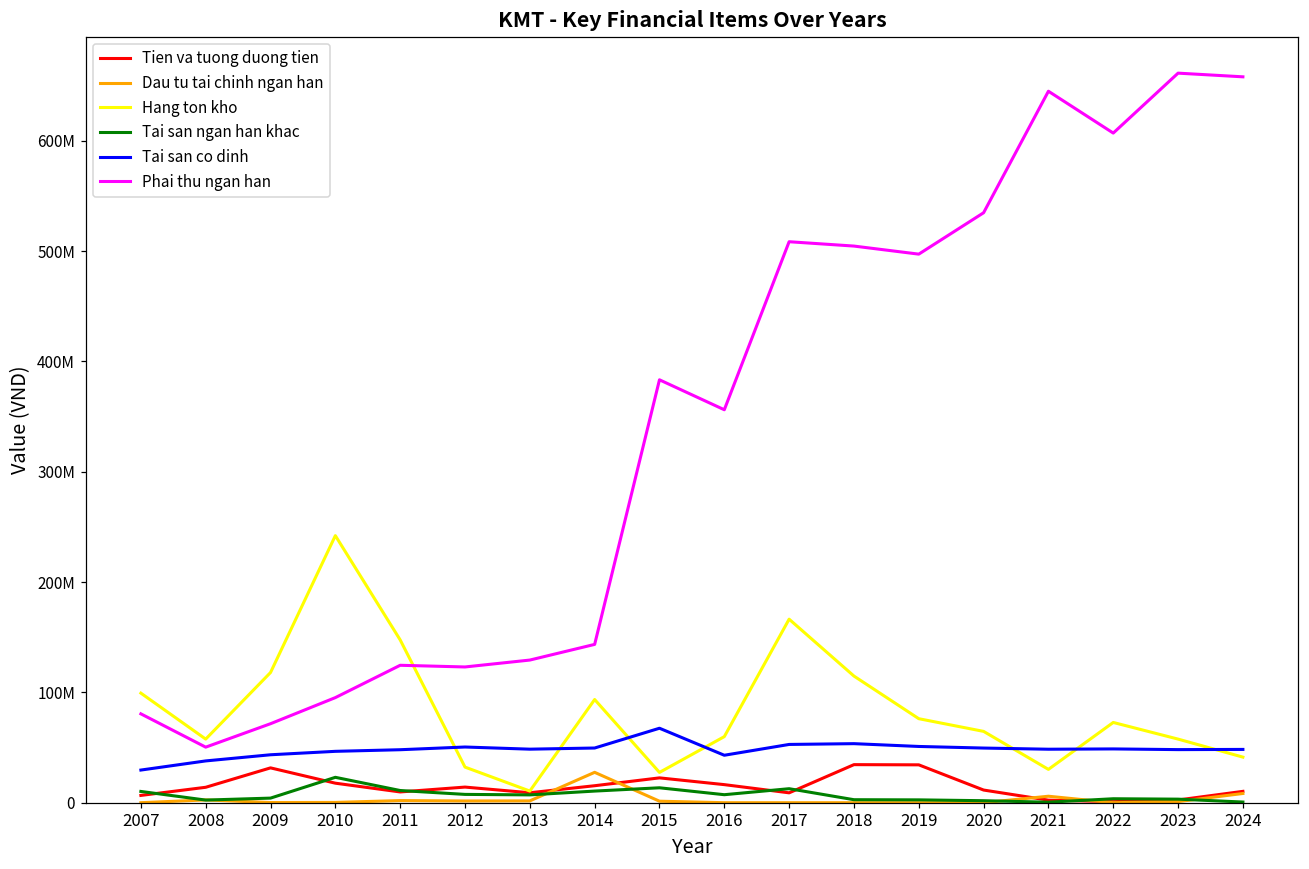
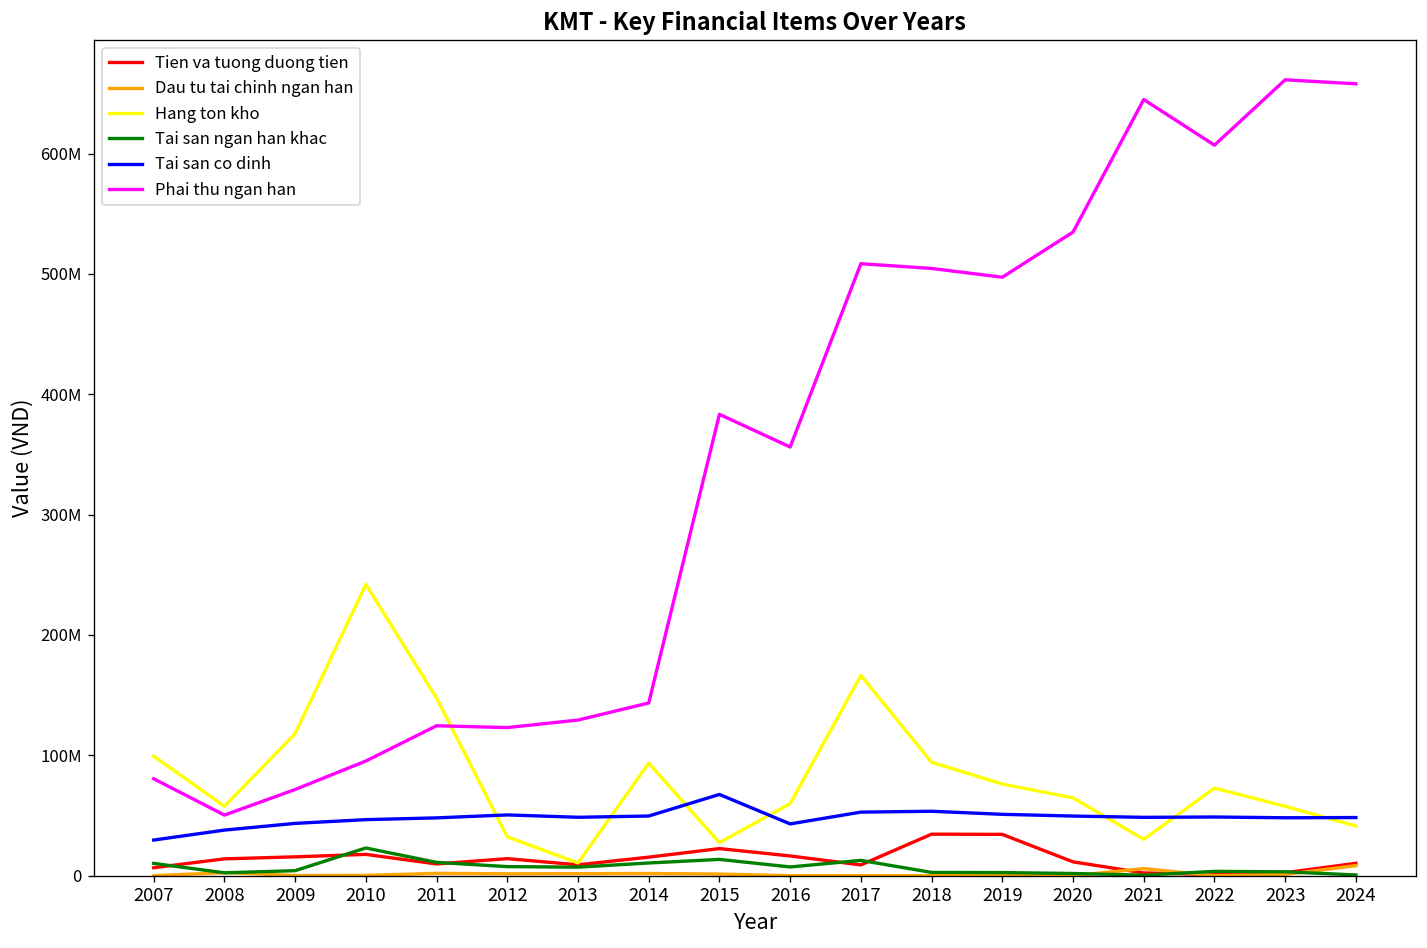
  {
    "Tien va tuong duong tien": {
      "2007": 7000000,
      "2008": 14000000,
-     "2009": 32000000,
+     "2009": 16000000,
      "2010": 18000000,
      "2012": 14000000,
      "2014": 15000000,
      "2015": 23000000,
      "2016": 16000000,
      "2017": 9000000,
      "2018": 34000000,
      "2019": 34000000,
      "2020": 11000000
    },
    "Dau tu tai chinh ngan han": {
      "2007": 0,
      "2009": 0,
      "2010": 0,
      "2011": 2000000,
      "2012": 2000000,
      "2013": 2000000,
-     "2014": 28000000,
+     "2014": 2000000,
      "2015": 1000000,
      "2016": 0,
      "2017": 0,
      "2018": 0,
      "2021": 6000000
    },
    "Hang ton kho": {
      "2007": 99000000,
      "2008": 58000000,
      "2009": 118000000,
      "2010": 242000000,
      "2011": 148000000,
      "2012": 32000000,
      "2014": 94000000,
      "2015": 27000000,
      "2016": 60000000,
      "2017": 166000000,
-     "2018": 115000000,
+     "2018": 94000000,
      "2019": 76000000,
      "2020": 65000000,
      "2021": 30000000,
      "2022": 73000000,
      "2023": 58000000,
      "2024": 41000000
    },
    "Tai san ngan han khac": {
      "2007": 10000000,
      "2009": 4000000,
      "2010": 23000000,
      "2012": 8000000,
      "2014": 11000000,
      "2015": 14000000,
      "2016": 7000000,
      "2017": 13000000,
      "2018": 3000000,
      "2022": 4000000,
      "2024": 1000000
    },
    "Tai san co dinh": {
      "2007": 30000000,
      "2008": 38000000,
      "2009": 43000000,
      "2010": 47000000,
      "2011": 48000000,
      "2012": 50000000,
      "2013": 49000000,
      "2014": 50000000,
      "2015": 67000000,
      "2016": 43000000,
      "2017": 53000000,
      "2018": 54000000,
      "2019": 51000000,
      "2020": 50000000,
      "2021": 48000000,
      "2022": 49000000,
      "2023": 48000000,
      "2024": 48000000
    },
    "Phai thu ngan han": {
      "2007": 81000000,
      "2008": 50000000,
      "2009": 72000000,
      "2010": 95000000,
      "2011": 125000000,
      "2012": 123000000,
      "2013": 129000000,
      "2014": 144000000,
      "2015": 383000000,
      "2016": 356000000,
      "2017": 509000000,
      "2018": 505000000,
      "2019": 497000000,
      "2020": 535000000,
      "2021": 645000000,
      "2022": 607000000,
      "2023": 661000000,
      "2024": 658000000
    }
  }
